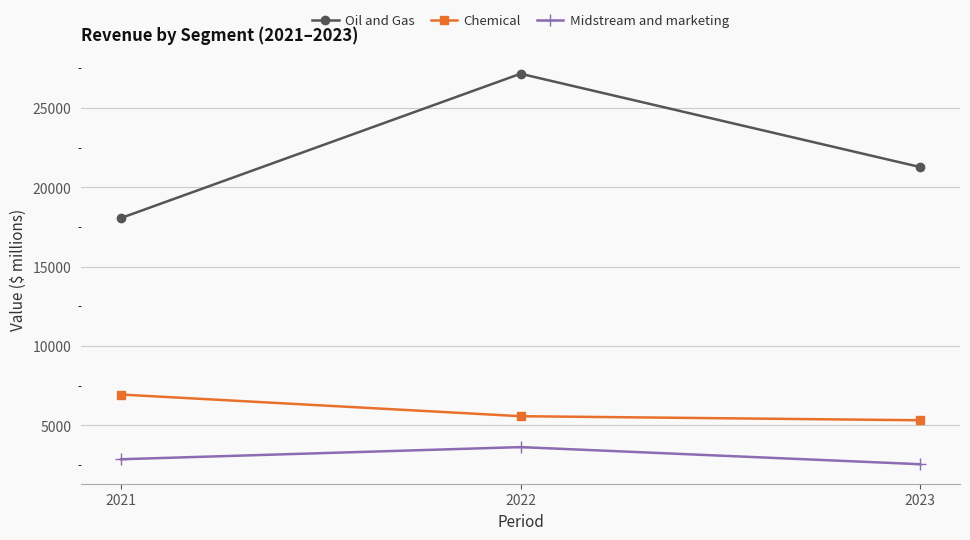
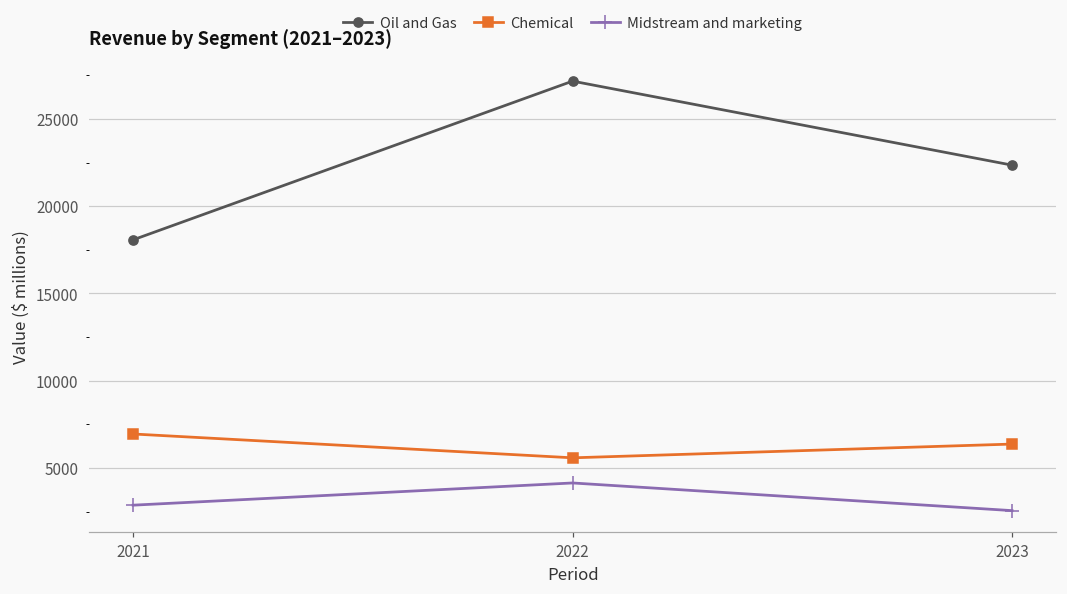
  {
    "Oil and Gas": {
      "2021": 18100,
      "2022": 27200,
-     "2023": 21300
+     "2023": 22400
    },
    "Chemical": {
      "2021": 6900,
      "2022": 5600,
-     "2023": 5300
+     "2023": 6400
    },
    "Midstream and marketing": {
      "2021": 2900,
-     "2022": 3600,
+     "2022": 4100,
      "2023": 2600
    }
  }
